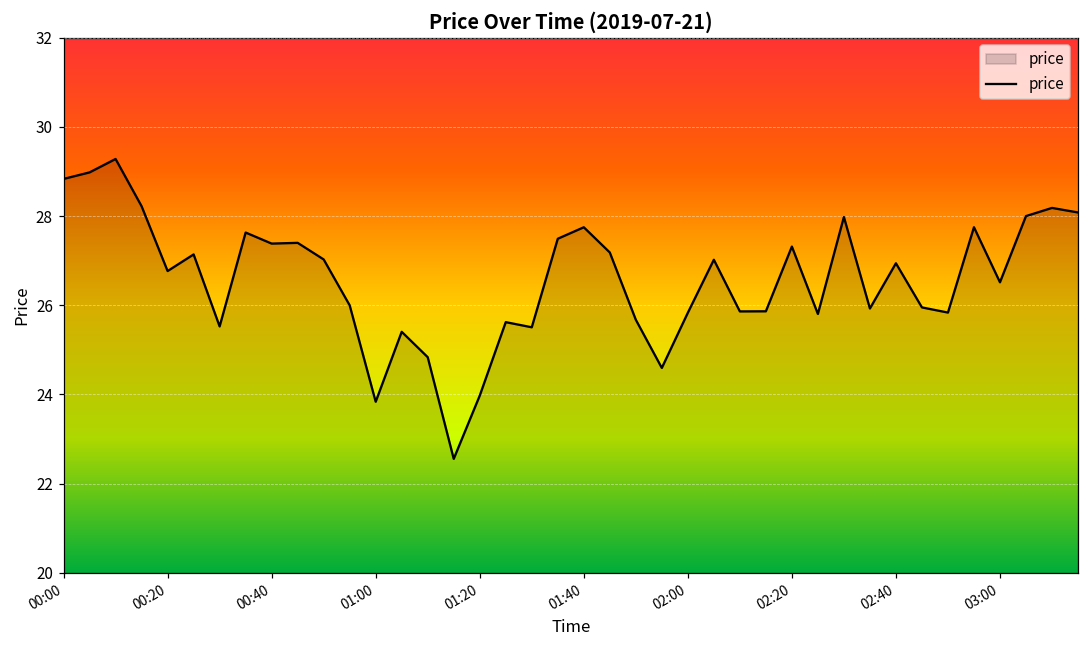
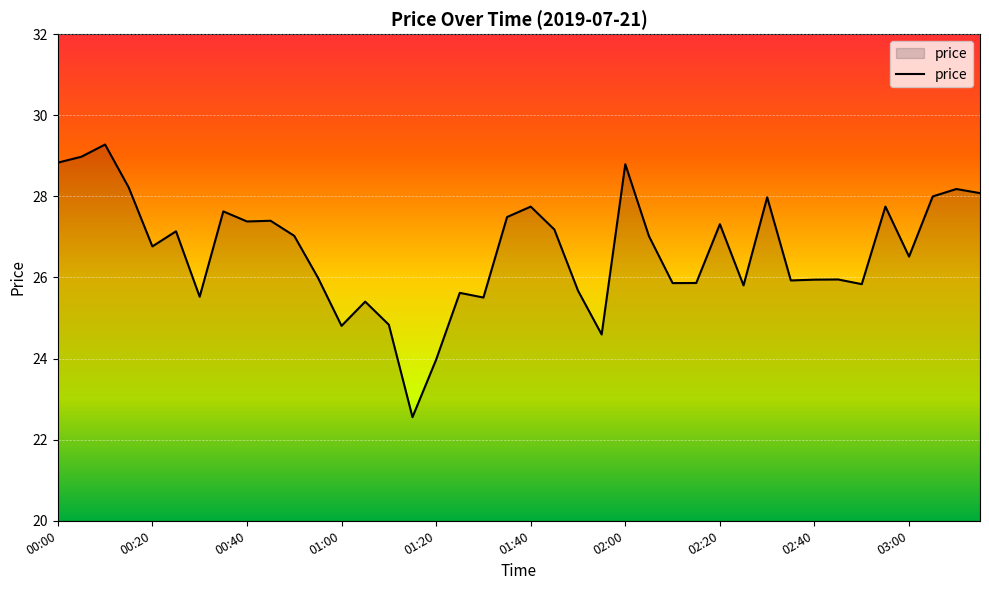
  {
    "00:00": 28.8,
    "00:20": 26.8,
    "00:40": 27.4,
-   "01:00": 23.8,
+   "01:00": 24.8,
    "01:20": 24.0,
    "01:40": 27.7,
-   "02:00": 25.8,
+   "02:00": 28.8,
    "02:20": 27.3,
-   "02:40": 26.9,
+   "02:40": 25.9,
    "03:00": 26.5
  }
